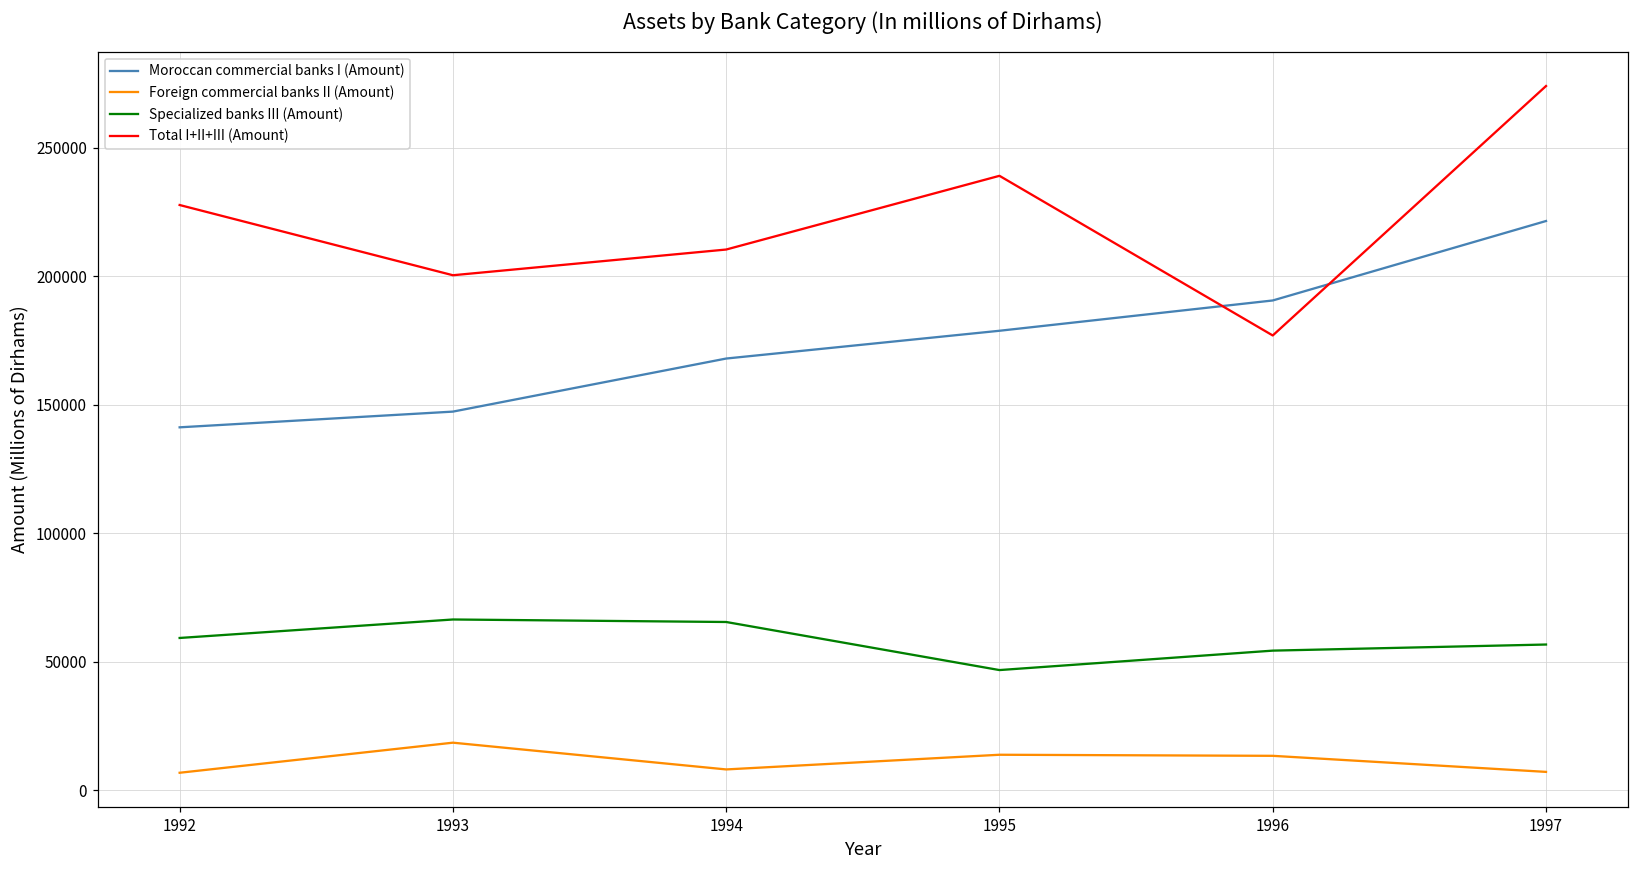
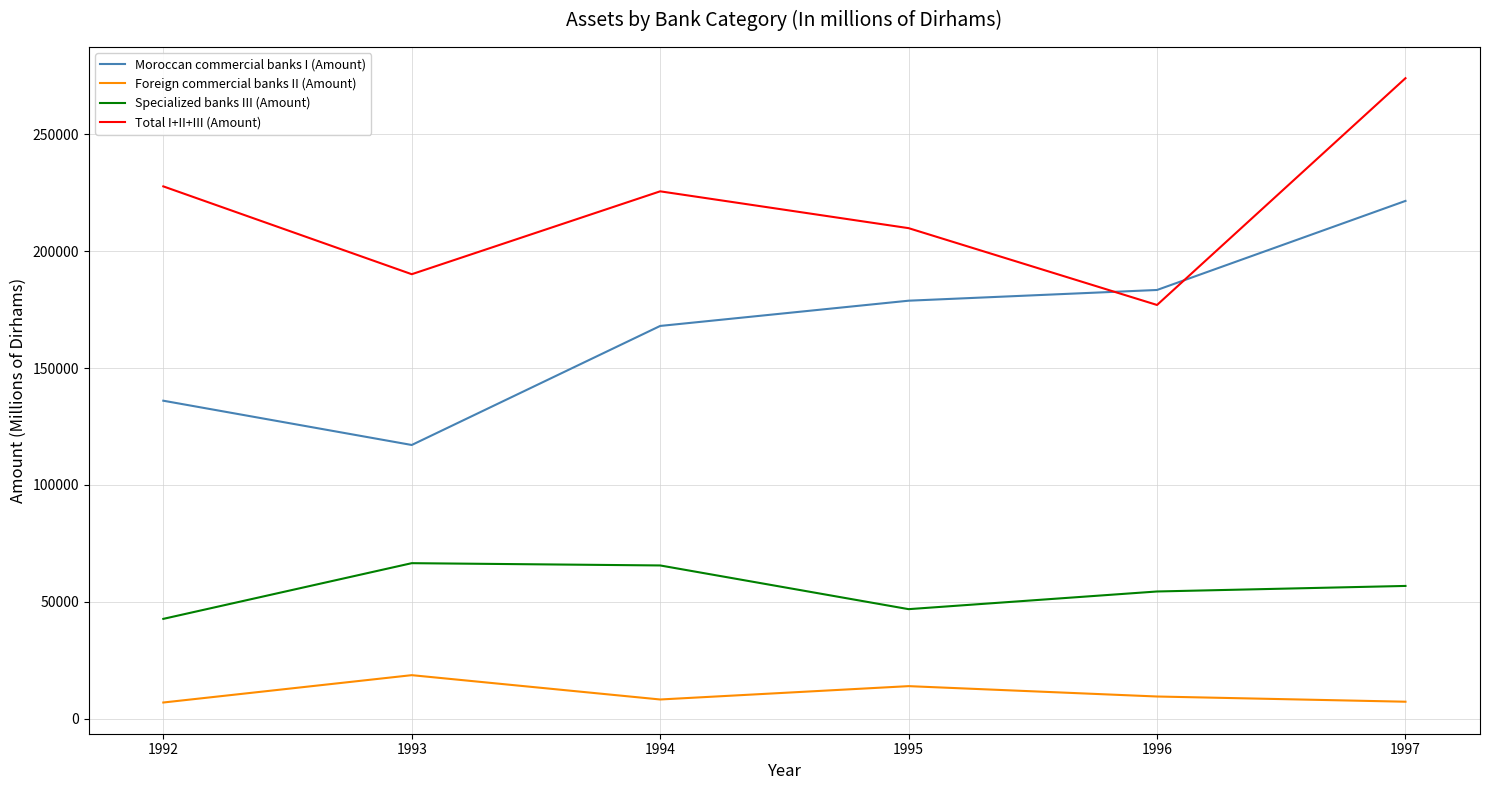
  {
    "Moroccan commercial banks I (Amount)": {
-     "1992": 141000,
-     "1993": 147000,
+     "1992": 136000,
+     "1993": 117000,
      "1994": 168000,
      "1995": 179000,
-     "1996": 191000,
+     "1996": 183000,
      "1997": 222000
    },
    "Foreign commercial banks II (Amount)": {
      "1992": 7000,
      "1993": 19000,
      "1994": 8000,
      "1995": 14000,
-     "1996": 13000,
+     "1996": 9000,
      "1997": 7000
    },
    "Specialized banks III (Amount)": {
-     "1992": 59000,
+     "1992": 43000,
      "1993": 67000,
      "1994": 66000,
      "1995": 47000,
      "1996": 54000,
      "1997": 57000
    },
    "Total I+II+III (Amount)": {
      "1992": 228000,
-     "1993": 200000,
-     "1994": 210000,
-     "1995": 239000,
+     "1993": 190000,
+     "1994": 226000,
+     "1995": 210000,
      "1996": 177000,
      "1997": 274000
    }
  }
